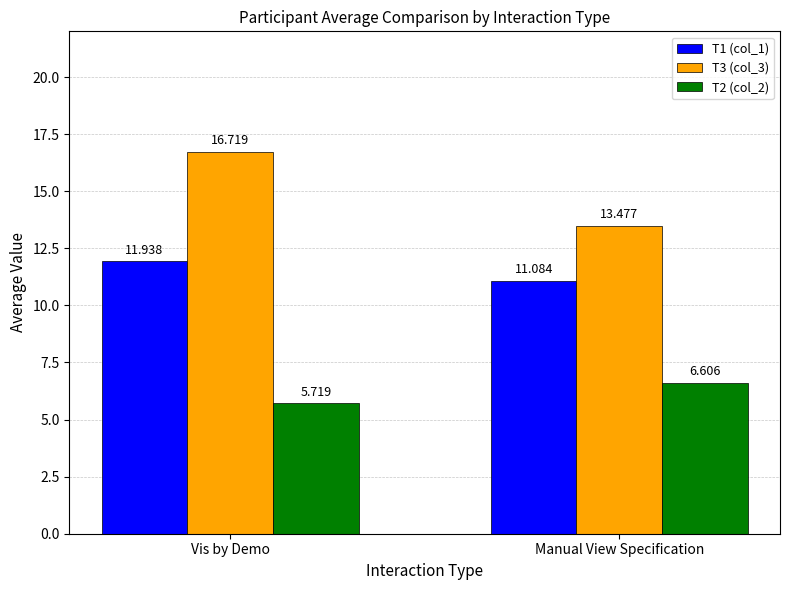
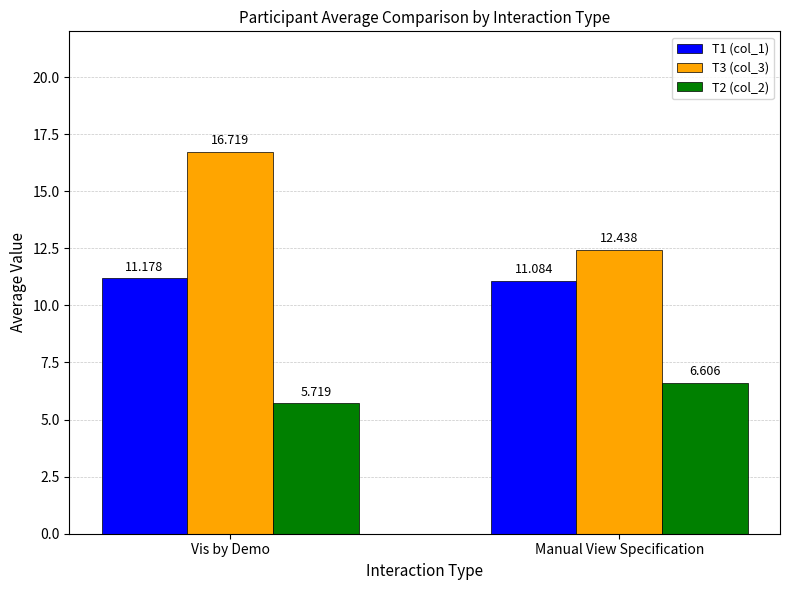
  {
    "T1 (col_1)": {
-     "Vis by Demo": 11.938,
+     "Vis by Demo": 11.178,
      "Manual View Specification": 11.084
    },
    "T3 (col_3)": {
      "Vis by Demo": 16.719,
-     "Manual View Specification": 13.477
+     "Manual View Specification": 12.438
    },
    "T2 (col_2)": {
      "Vis by Demo": 5.719,
      "Manual View Specification": 6.606
    }
  }
